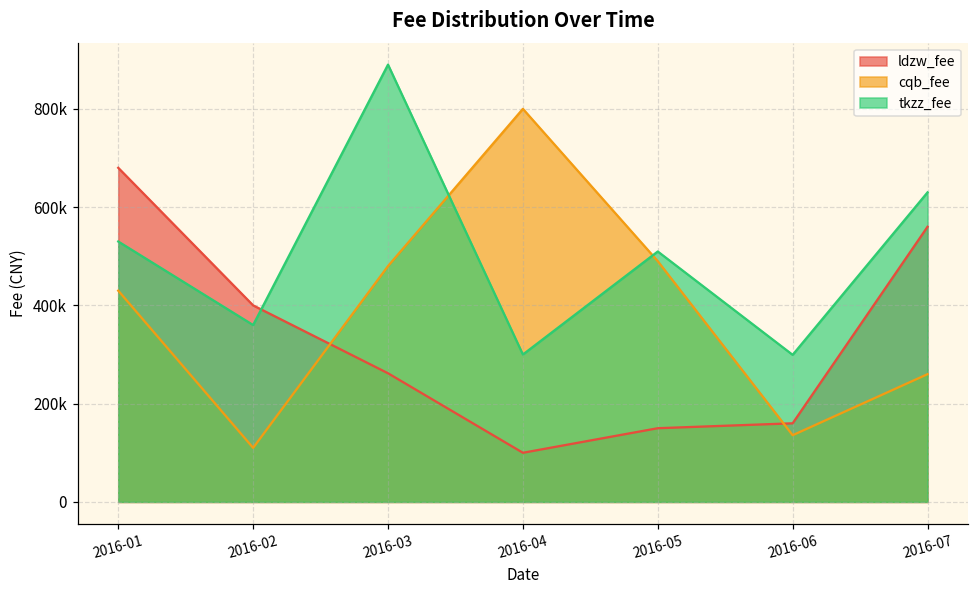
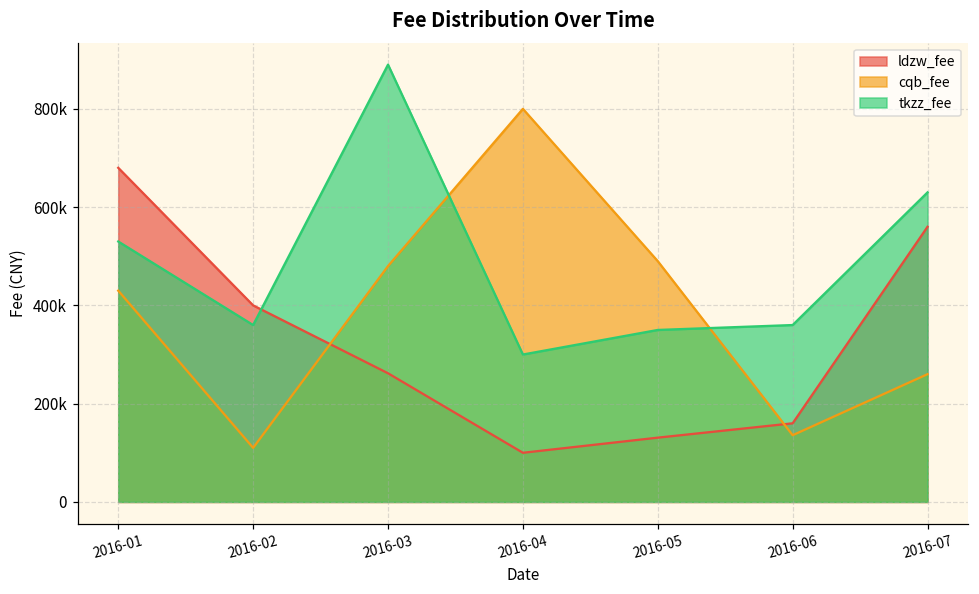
  {
    "ldzw_fee": {
      "2016-01": 680000,
      "2016-02": 400000,
      "2016-03": 260000,
      "2016-04": 100000,
-     "2016-05": 150000,
+     "2016-05": 130000,
      "2016-06": 160000,
      "2016-07": 560000
    },
    "cqb_fee": {
      "2016-01": 430000,
      "2016-02": 110000,
      "2016-03": 480000,
      "2016-04": 800000,
      "2016-05": 490000,
      "2016-06": 140000,
      "2016-07": 260000
    },
    "tkzz_fee": {
      "2016-01": 530000,
      "2016-02": 360000,
      "2016-03": 890000,
      "2016-04": 300000,
-     "2016-05": 510000,
-     "2016-06": 300000,
+     "2016-05": 350000,
+     "2016-06": 360000,
      "2016-07": 630000
    }
  }
